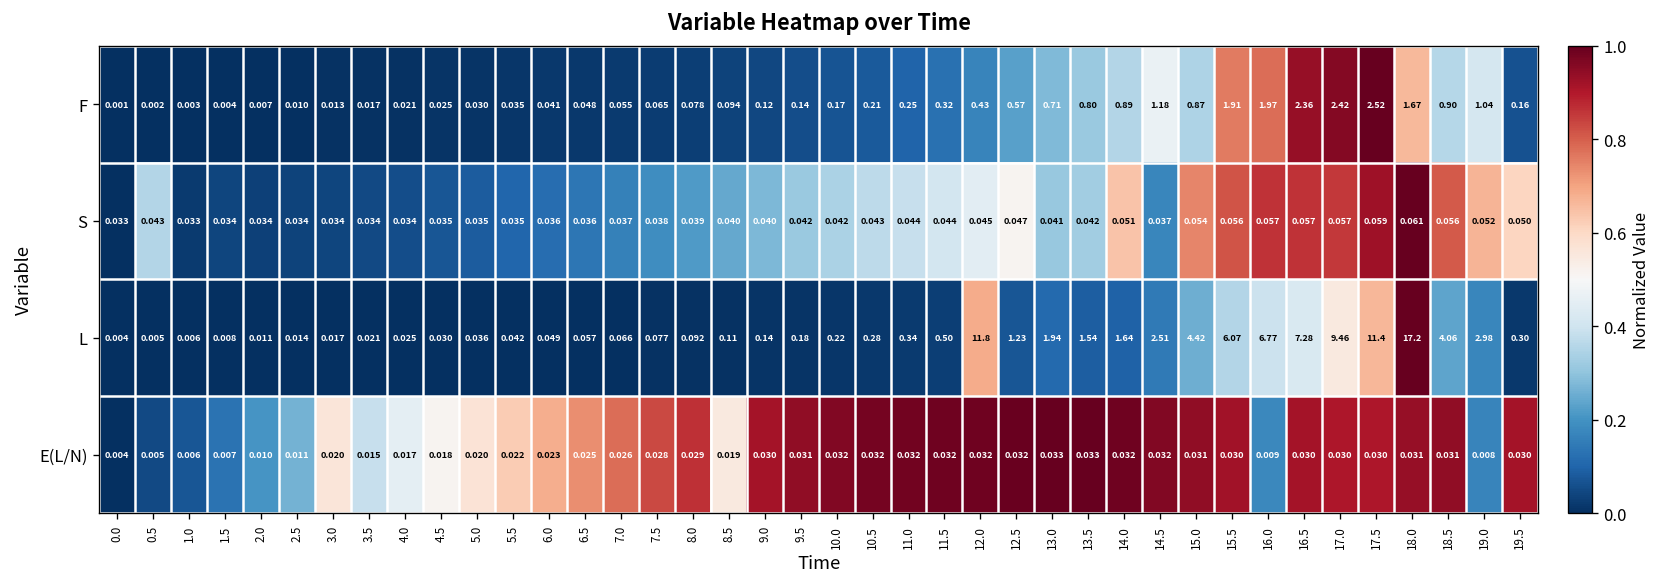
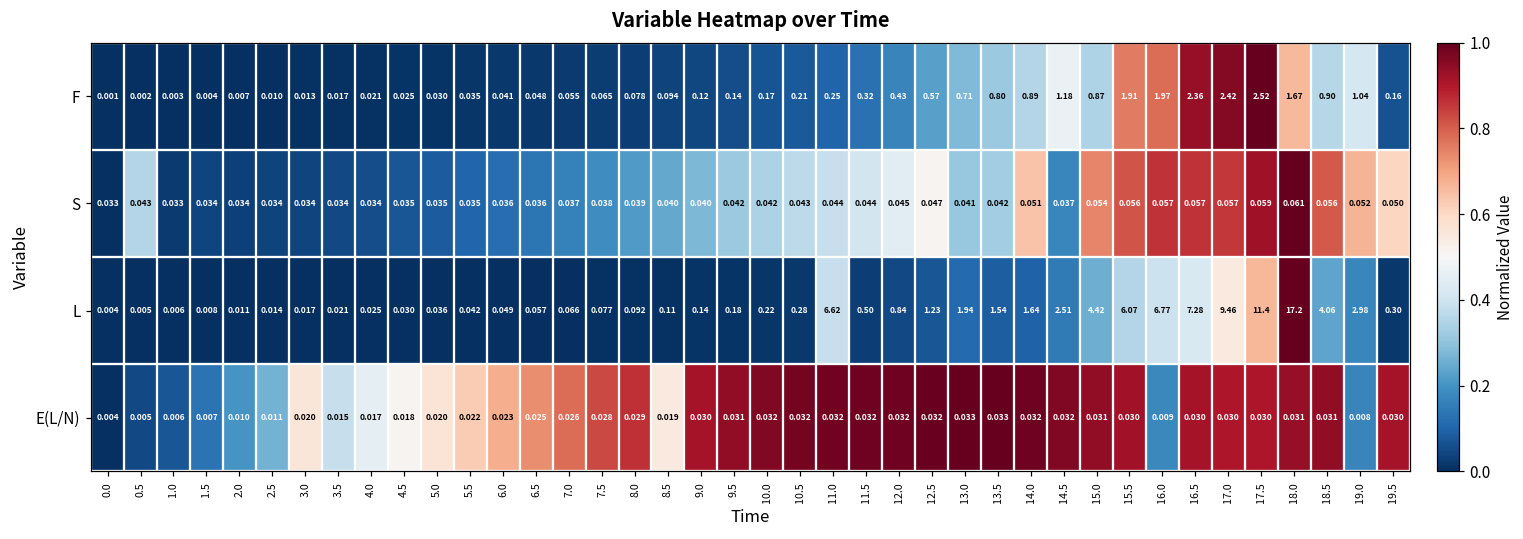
  {
    "F": {
      "0.0": 0.001,
      "0.5": 0.002,
      "1.0": 0.003,
      "1.5": 0.004,
      "2.0": 0.007,
      "2.5": 0.010,
      "3.0": 0.013,
      "3.5": 0.017,
      "4.0": 0.021,
      "4.5": 0.025,
      "5.0": 0.030,
      "5.5": 0.035,
      "6.0": 0.041,
      "6.5": 0.048,
      "7.0": 0.055,
      "7.5": 0.065,
      "8.0": 0.078,
      "8.5": 0.094,
      "9.0": 0.12,
      "9.5": 0.14,
      "10.0": 0.17,
      "10.5": 0.21,
      "11.0": 0.25,
      "11.5": 0.32,
      "12.0": 0.43,
      "12.5": 0.57,
      "13.0": 0.71,
      "13.5": 0.80,
      "14.0": 0.89,
      "14.5": 1.18,
      "15.0": 0.87,
      "15.5": 1.91,
      "16.0": 1.97,
      "16.5": 2.36,
      "17.0": 2.42,
      "17.5": 2.52,
      "18.0": 1.67,
      "18.5": 0.90,
      "19.0": 1.04,
      "19.5": 0.16
    },
    "S": {
      "0.0": 0.033,
      "0.5": 0.043,
      "1.0": 0.033,
      "1.5": 0.034,
      "2.0": 0.034,
      "2.5": 0.034,
      "3.0": 0.034,
      "3.5": 0.034,
      "4.0": 0.034,
      "4.5": 0.035,
      "5.0": 0.035,
      "5.5": 0.035,
      "6.0": 0.036,
      "6.5": 0.036,
      "7.0": 0.037,
      "7.5": 0.038,
      "8.0": 0.039,
      "8.5": 0.040,
      "9.0": 0.040,
      "9.5": 0.042,
      "10.0": 0.042,
      "10.5": 0.043,
      "11.0": 0.044,
      "11.5": 0.044,
      "12.0": 0.045,
      "12.5": 0.047,
      "13.0": 0.041,
      "13.5": 0.042,
      "14.0": 0.051,
      "14.5": 0.037,
      "15.0": 0.054,
      "15.5": 0.056,
      "16.0": 0.057,
      "16.5": 0.057,
      "17.0": 0.057,
      "17.5": 0.059,
      "18.0": 0.061,
      "18.5": 0.056,
      "19.0": 0.052,
      "19.5": 0.050
    },
    "L": {
      "0.0": 0.004,
      "0.5": 0.005,
      "1.0": 0.006,
      "1.5": 0.008,
      "2.0": 0.011,
      "2.5": 0.014,
      "3.0": 0.017,
      "3.5": 0.021,
      "4.0": 0.025,
      "4.5": 0.030,
      "5.0": 0.036,
      "5.5": 0.042,
      "6.0": 0.049,
      "6.5": 0.057,
      "7.0": 0.066,
      "7.5": 0.077,
      "8.0": 0.092,
      "8.5": 0.11,
      "9.0": 0.14,
      "9.5": 0.18,
      "10.0": 0.22,
      "10.5": 0.28,
-     "11.0": 0.34,
+     "11.0": 6.62,
      "11.5": 0.50,
-     "12.0": 11.8,
+     "12.0": 0.84,
      "12.5": 1.23,
      "13.0": 1.94,
      "13.5": 1.54,
      "14.0": 1.64,
      "14.5": 2.51,
      "15.0": 4.42,
      "15.5": 6.07,
      "16.0": 6.77,
      "16.5": 7.28,
      "17.0": 9.46,
      "17.5": 11.4,
      "18.0": 17.2,
      "18.5": 4.06,
      "19.0": 2.98,
      "19.5": 0.30
    },
    "E(L/N)": {
      "0.0": 0.004,
      "0.5": 0.005,
      "1.0": 0.006,
      "1.5": 0.007,
      "2.0": 0.010,
      "2.5": 0.011,
      "3.0": 0.020,
      "3.5": 0.015,
      "4.0": 0.017,
      "4.5": 0.018,
      "5.0": 0.020,
      "5.5": 0.022,
      "6.0": 0.023,
      "6.5": 0.025,
      "7.0": 0.026,
      "7.5": 0.028,
      "8.0": 0.029,
      "8.5": 0.019,
      "9.0": 0.030,
      "9.5": 0.031,
      "10.0": 0.032,
      "10.5": 0.032,
      "11.0": 0.032,
      "11.5": 0.032,
      "12.0": 0.032,
      "12.5": 0.032,
      "13.0": 0.033,
      "13.5": 0.033,
      "14.0": 0.032,
      "14.5": 0.032,
      "15.0": 0.031,
      "15.5": 0.030,
      "16.0": 0.009,
      "16.5": 0.030,
      "17.0": 0.030,
      "17.5": 0.030,
      "18.0": 0.031,
      "18.5": 0.031,
      "19.0": 0.008,
      "19.5": 0.030
    }
  }
